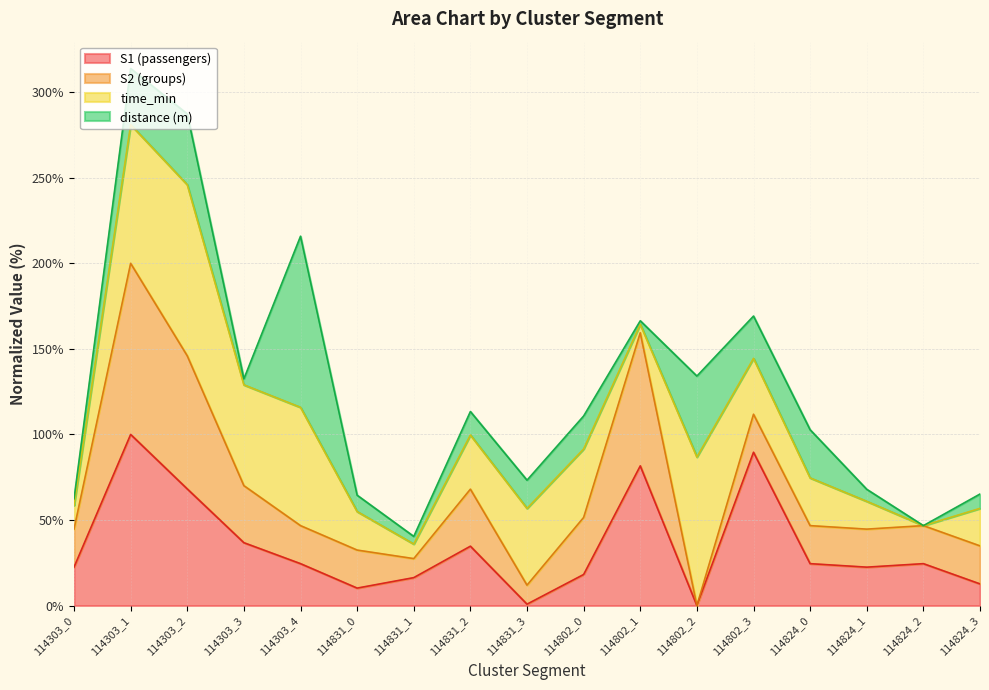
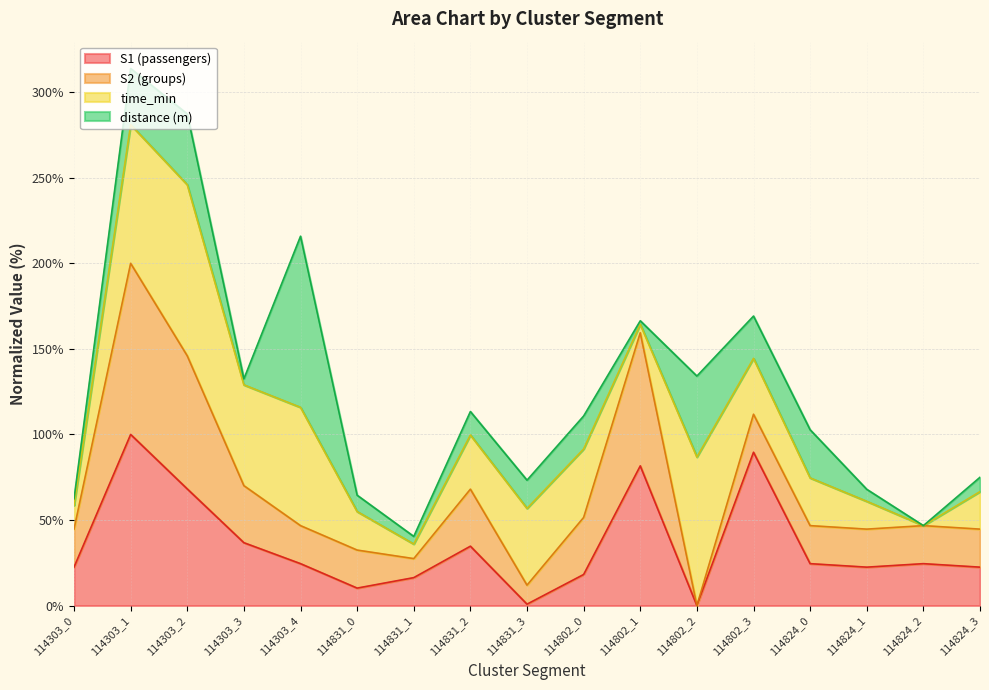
  {
    "S1 (passengers)": {
      "114303_0": "22%",
      "114303_1": "100%",
      "114303_2": "68%",
      "114303_3": "37%",
      "114303_4": "24%",
      "114831_0": "10%",
      "114831_1": "16%",
      "114831_2": "35%",
      "114831_3": "1%",
      "114802_0": "18%",
      "114802_1": "82%",
      "114802_3": "90%",
      "114824_0": "24%",
      "114824_1": "22%",
      "114824_2": "24%",
-     "114824_3": "13%"
+     "114824_3": "22%"
    },
    "distance (m)": {
      "114303_0": "4%",
      "114303_3": "4%",
      "114303_4": "100%",
      "114831_0": "10%",
      "114831_1": "4%",
      "114831_2": "14%",
      "114831_3": "16%",
      "114802_0": "19%",
      "114802_1": "2%",
      "114802_2": "47%",
      "114802_3": "25%",
      "114824_0": "28%",
      "114824_1": "7%",
      "114824_3": "8%"
    }
  }
